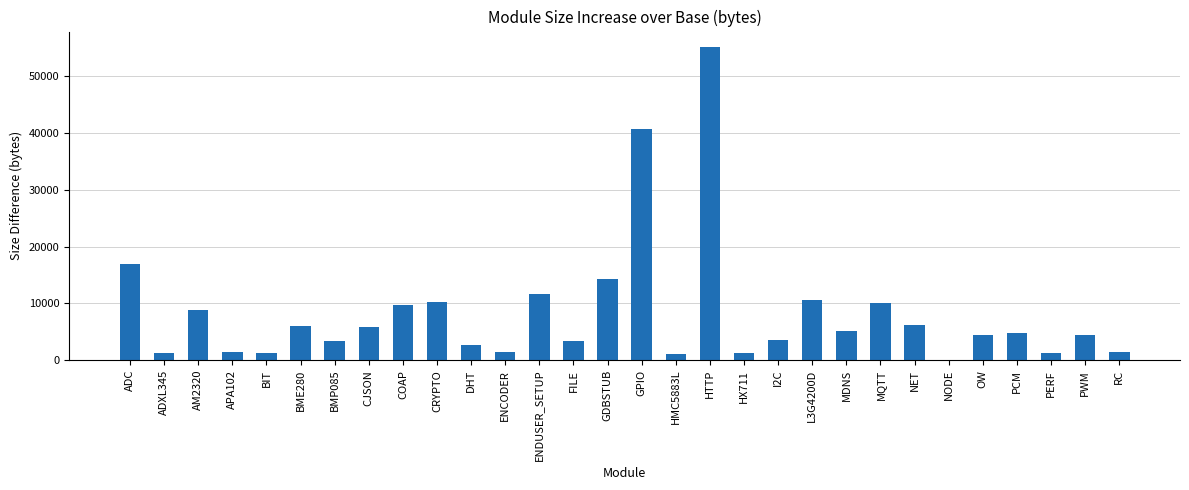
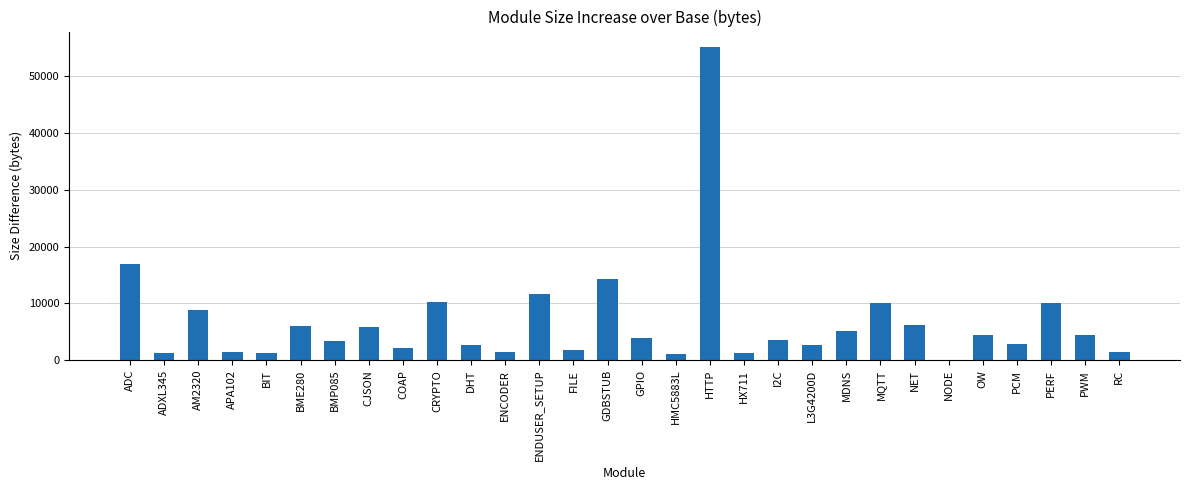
  {
    "ADC": 17000,
    "ADXL345": 1000,
    "AM2320": 9000,
    "APA102": 1000,
    "BIT": 1000,
    "BME280": 6000,
    "BMP085": 3000,
    "CJSON": 6000,
-   "COAP": 10000,
+   "COAP": 2000,
    "CRYPTO": 10000,
    "DHT": 3000,
    "ENCODER": 1000,
    "ENDUSER_SETUP": 12000,
-   "FILE": 3000,
+   "FILE": 2000,
    "GDBSTUB": 14000,
-   "GPIO": 41000,
+   "GPIO": 4000,
    "HMC5883L": 1000,
    "HTTP": 55000,
    "HX711": 1000,
    "I2C": 3000,
-   "L3G4200D": 11000,
+   "L3G4200D": 3000,
    "MDNS": 5000,
    "MQTT": 10000,
    "NET": 6000,
    "NODE": 0,
    "OW": 4000,
-   "PCM": 5000,
-   "PERF": 1000,
+   "PCM": 3000,
+   "PERF": 10000,
    "PWM": 4000,
    "RC": 1000
  }
